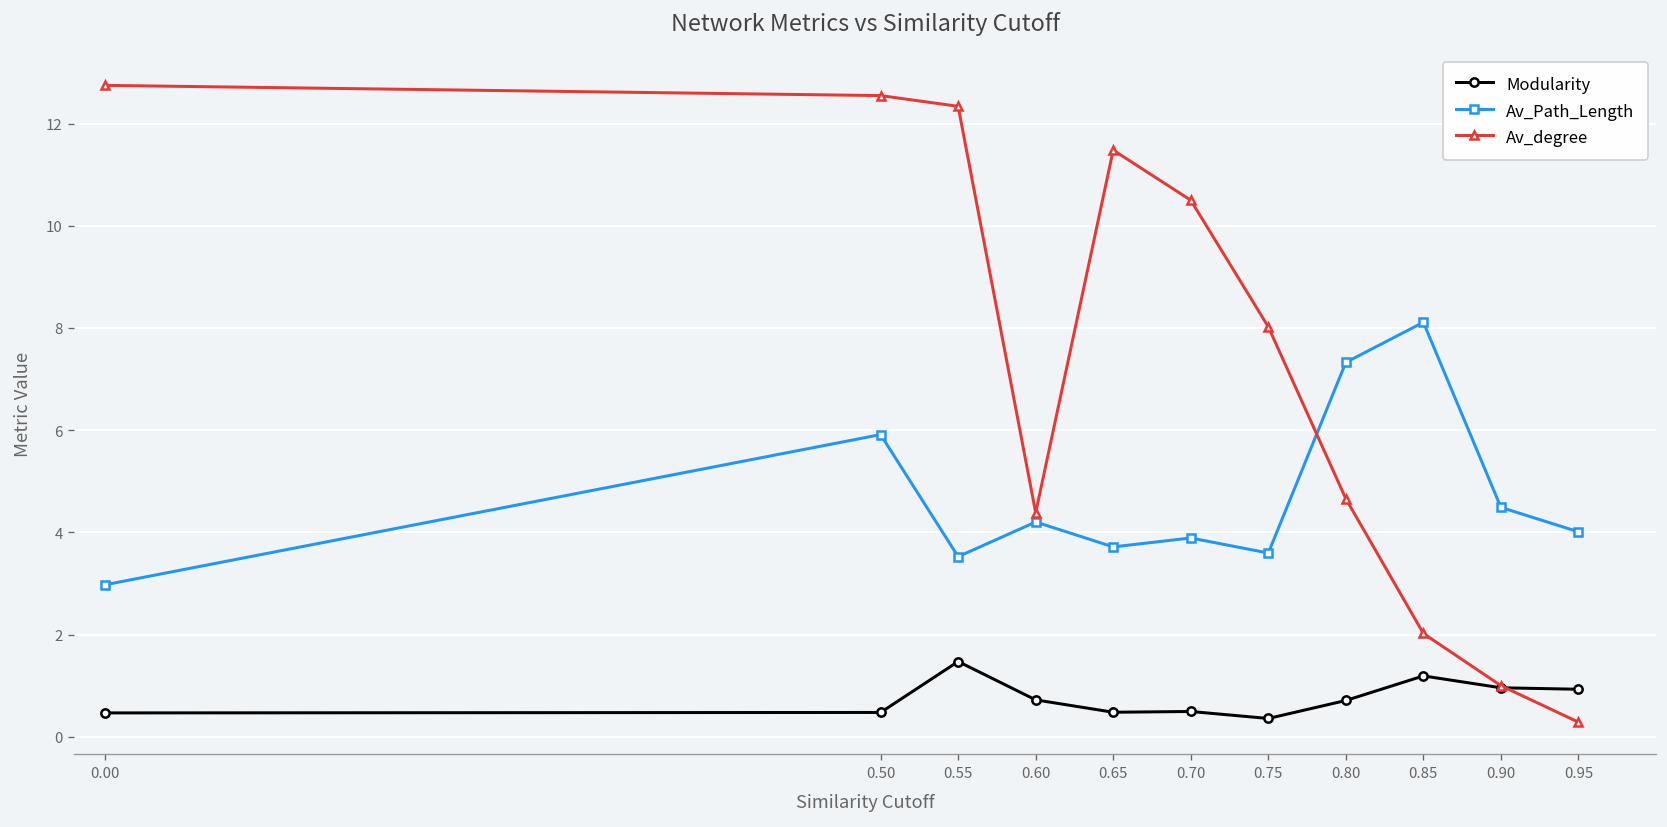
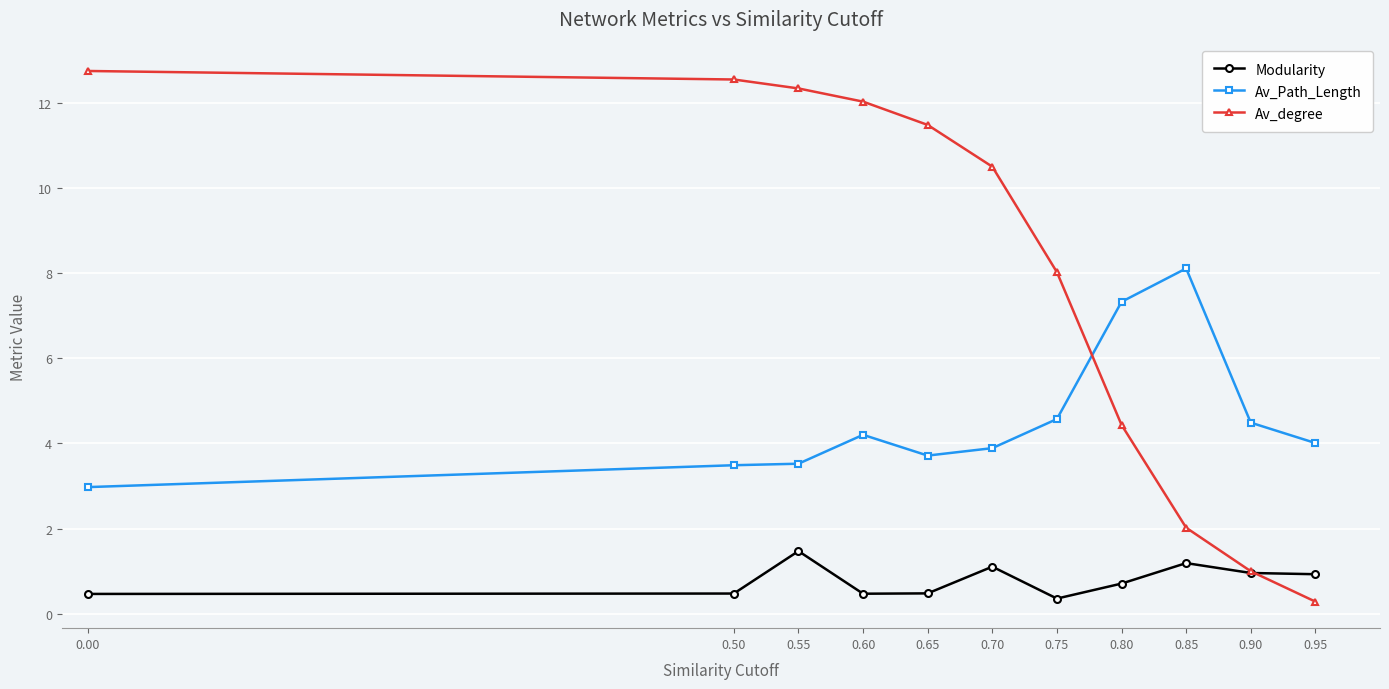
  {
    "Modularity": {
      "0.00": 0.5,
      "0.50": 0.5,
      "0.55": 1.5,
-     "0.60": 0.7,
+     "0.60": 0.5,
      "0.65": 0.5,
-     "0.70": 0.5,
+     "0.70": 1.1,
      "0.75": 0.4,
      "0.80": 0.7,
      "0.85": 1.2,
      "0.95": 0.9
    },
    "Av_Path_Length": {
      "0.00": 3.0,
-     "0.50": 5.9,
+     "0.50": 3.5,
      "0.55": 3.5,
      "0.60": 4.2,
      "0.65": 3.7,
      "0.70": 3.9,
-     "0.75": 3.6,
+     "0.75": 4.6,
      "0.80": 7.3,
      "0.85": 8.1,
      "0.90": 4.5,
      "0.95": 4.0
    },
    "Av_degree": {
      "0.00": 12.7,
      "0.50": 12.5,
      "0.55": 12.3,
-     "0.60": 4.4,
+     "0.60": 12.0,
      "0.65": 11.5,
      "0.70": 10.5,
      "0.75": 8.0,
-     "0.80": 4.7,
+     "0.80": 4.4,
      "0.85": 2.0,
      "0.95": 0.3
    }
  }
